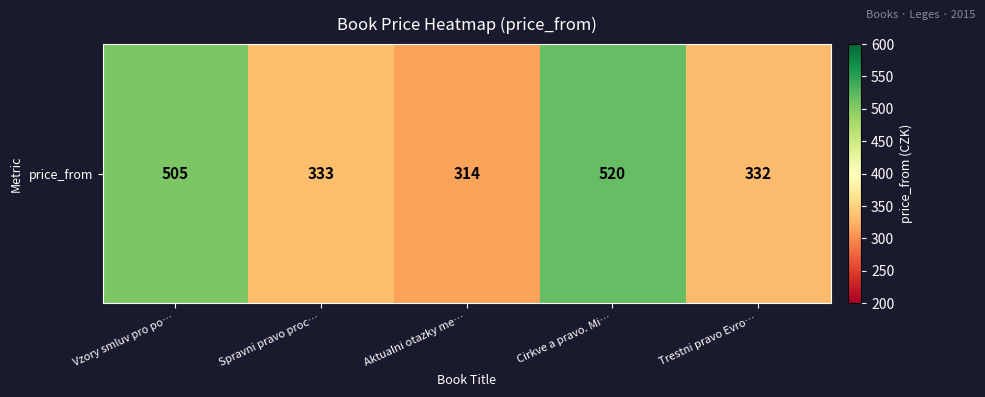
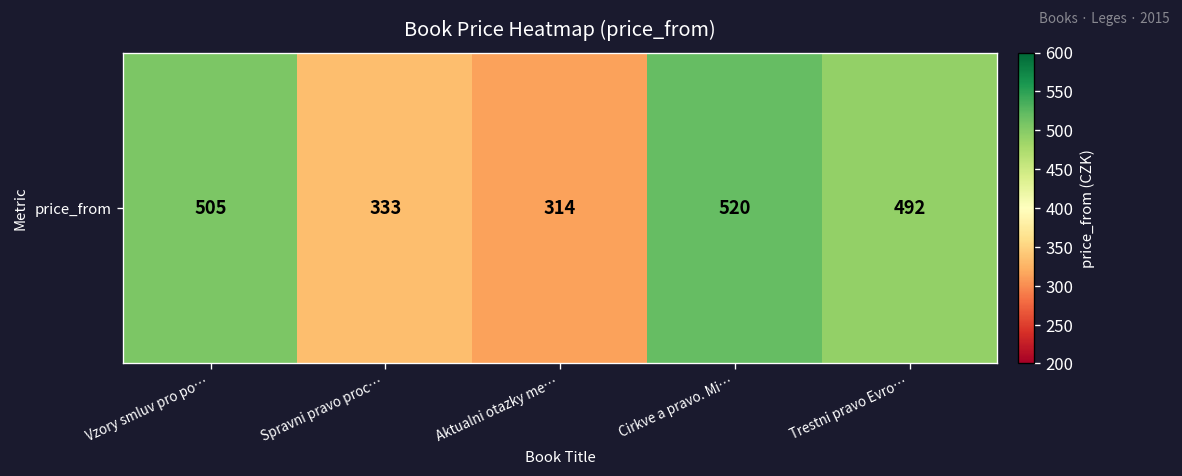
  {
    "price_from": {
      "Vzory smluv pro po…": 505,
      "Spravni pravo proc…": 333,
      "Aktualni otazky me…": 314,
      "Cirkve a pravo. Mi…": 520,
-     "Trestni pravo Evro…": 332
+     "Trestni pravo Evro…": 492
    }
  }
